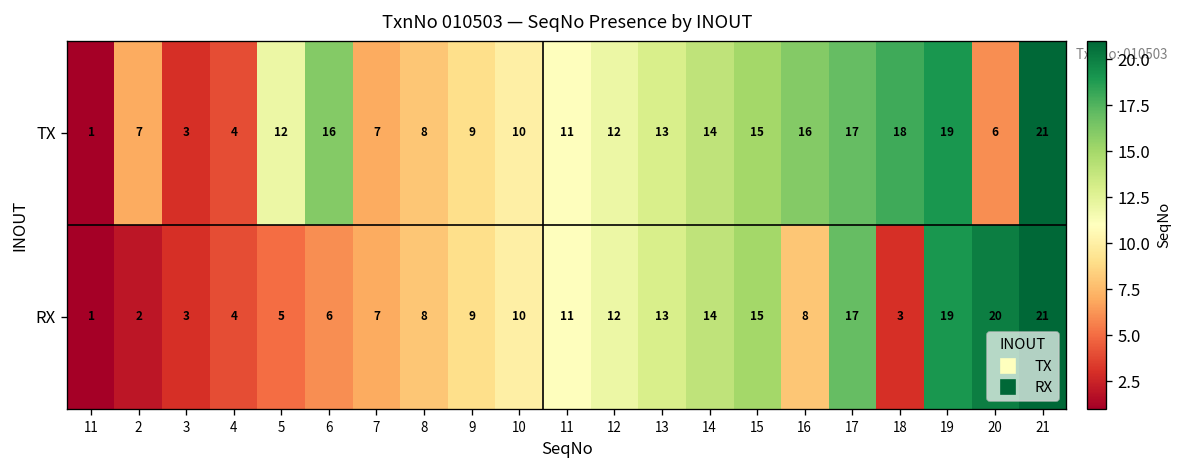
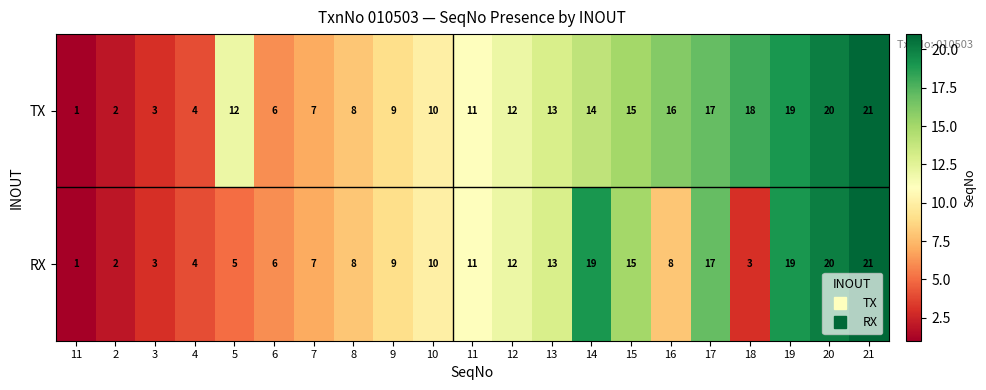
  {
    "TX": {
-     "2": 7,
+     "2": 2,
      "3": 3,
      "4": 4,
      "5": 12,
-     "6": 16,
+     "6": 6,
      "7": 7,
      "8": 8,
      "9": 9,
      "10": 10,
      "12": 12,
      "13": 13,
      "14": 14,
      "15": 15,
      "16": 16,
      "17": 17,
      "18": 18,
      "19": 19,
-     "20": 6,
+     "20": 20,
      "21": 21
    },
    "RX": {
      "2": 2,
      "3": 3,
      "4": 4,
      "5": 5,
      "6": 6,
      "7": 7,
      "8": 8,
      "9": 9,
      "10": 10,
      "12": 12,
      "13": 13,
-     "14": 14,
+     "14": 19,
      "15": 15,
      "16": 8,
      "17": 17,
      "18": 3,
      "19": 19,
      "20": 20,
      "21": 21
    }
  }
